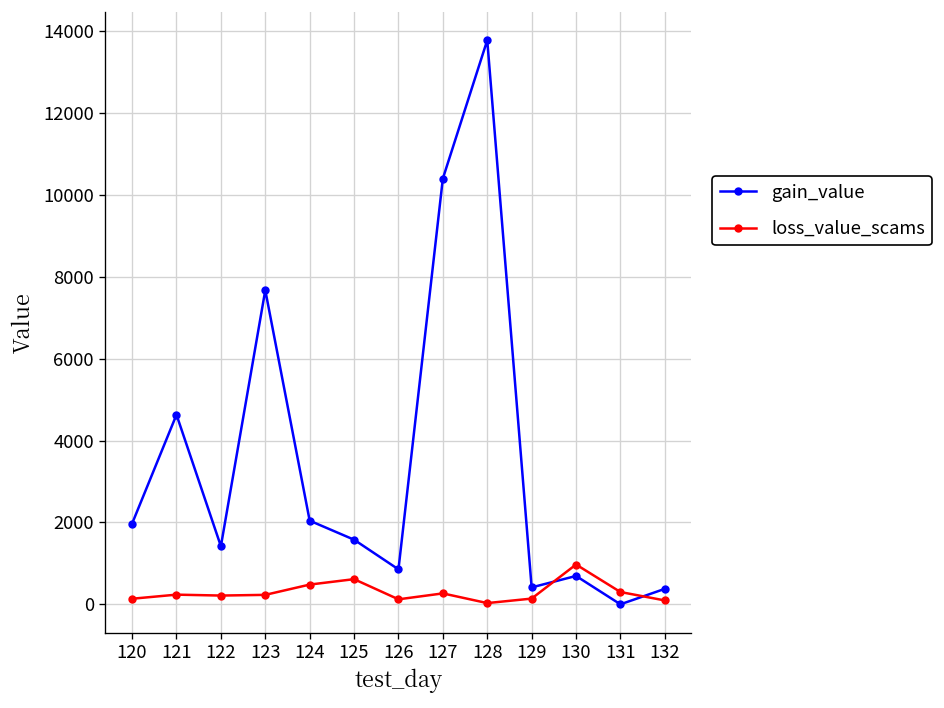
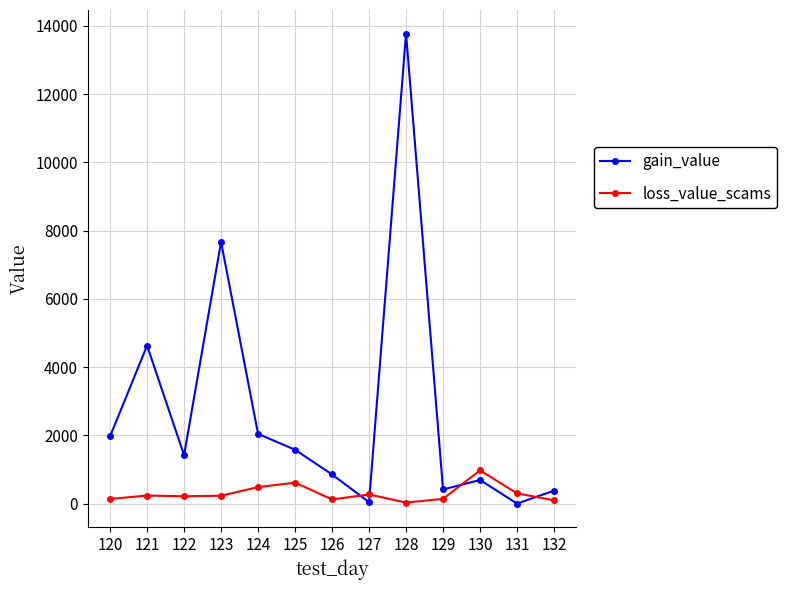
  {
    "gain_value": {
      "120": 2000,
      "121": 4600,
      "122": 1400,
      "123": 7700,
      "124": 2000,
      "125": 1600,
      "126": 900,
-     "127": 10400,
+     "127": 0,
      "128": 13800,
      "129": 400,
      "130": 700,
      "131": 0,
      "132": 400
    },
    "loss_value_scams": {
      "120": 100,
      "121": 200,
      "122": 200,
      "123": 200,
      "124": 500,
      "125": 600,
      "126": 100,
      "127": 300,
      "128": 0,
      "129": 100,
      "130": 1000,
      "131": 300,
      "132": 100
    }
  }
